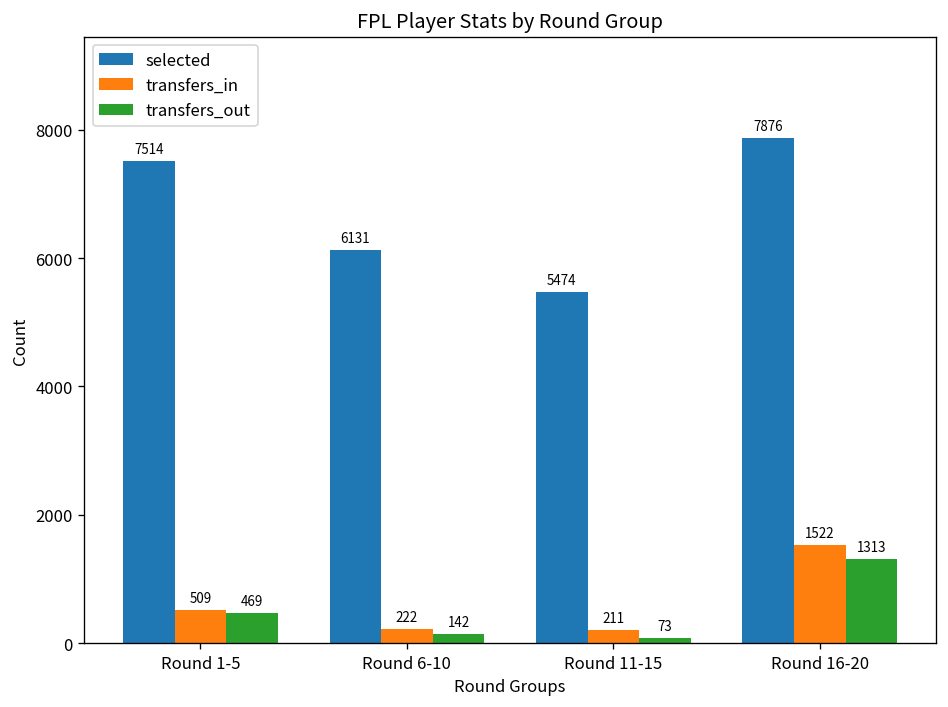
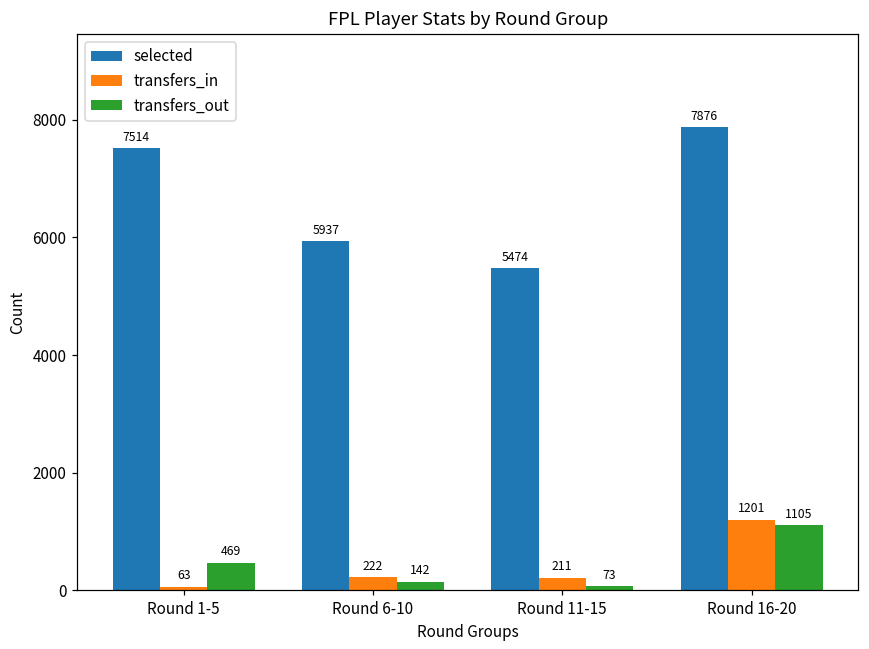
  {
    "selected": {
      "Round 1-5": 7514,
-     "Round 6-10": 6131,
+     "Round 6-10": 5937,
      "Round 11-15": 5474,
      "Round 16-20": 7876
    },
    "transfers_in": {
-     "Round 1-5": 509,
+     "Round 1-5": 63,
      "Round 6-10": 222,
      "Round 11-15": 211,
-     "Round 16-20": 1522
+     "Round 16-20": 1201
    },
    "transfers_out": {
      "Round 1-5": 469,
      "Round 6-10": 142,
      "Round 11-15": 73,
-     "Round 16-20": 1313
+     "Round 16-20": 1105
    }
  }
